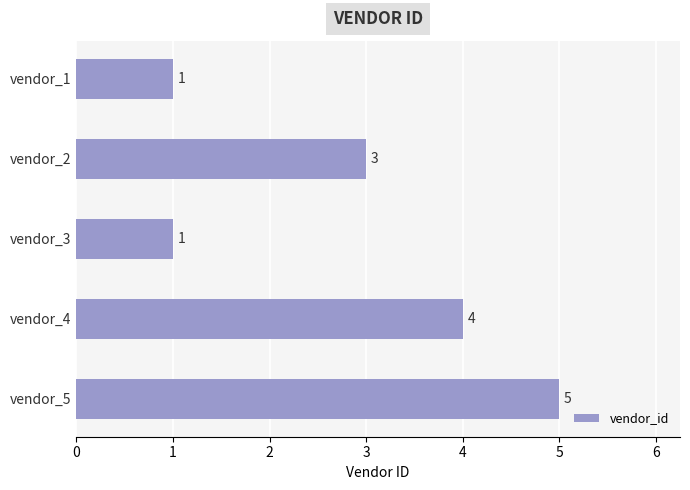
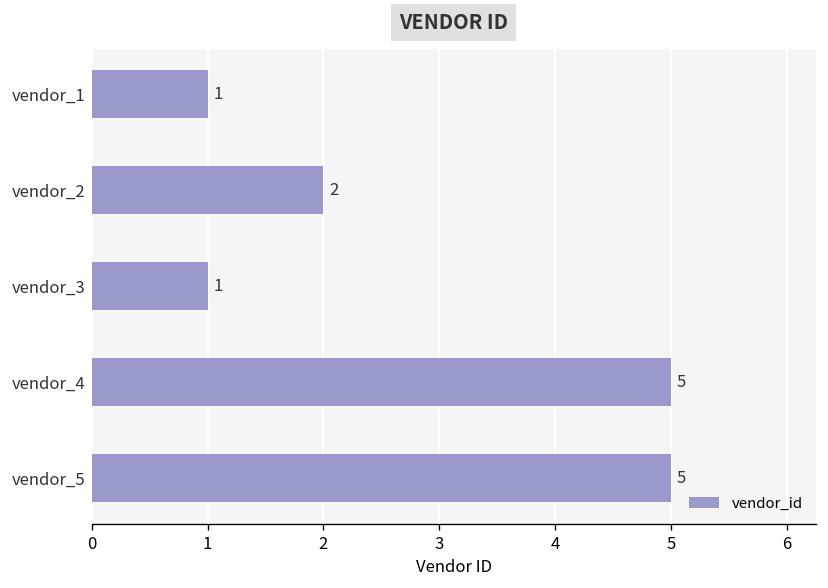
  {
    "vendor_1": 1,
-   "vendor_2": 3,
+   "vendor_2": 2,
    "vendor_3": 1,
-   "vendor_4": 4,
+   "vendor_4": 5,
    "vendor_5": 5
  }
